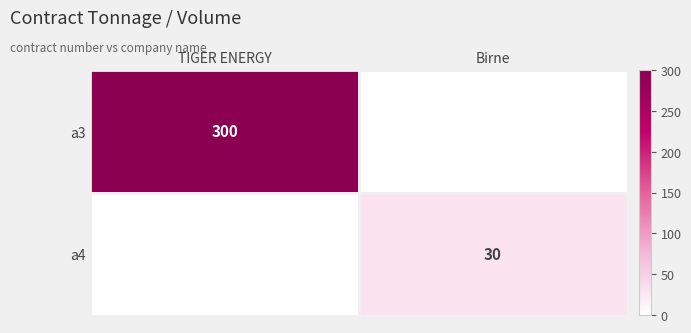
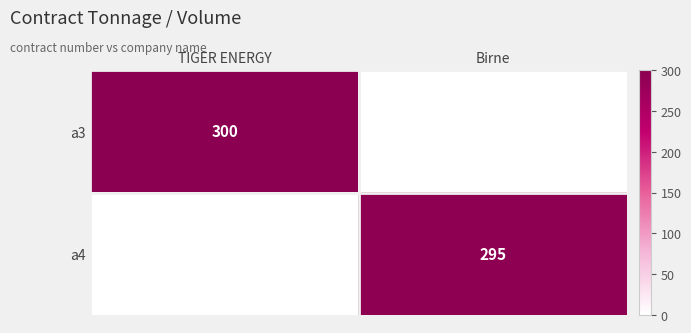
  {
    "a3": {
      "TIGER ENERGY": 300
    },
    "a4": {
-     "Birne": 30
+     "Birne": 295
    }
  }
